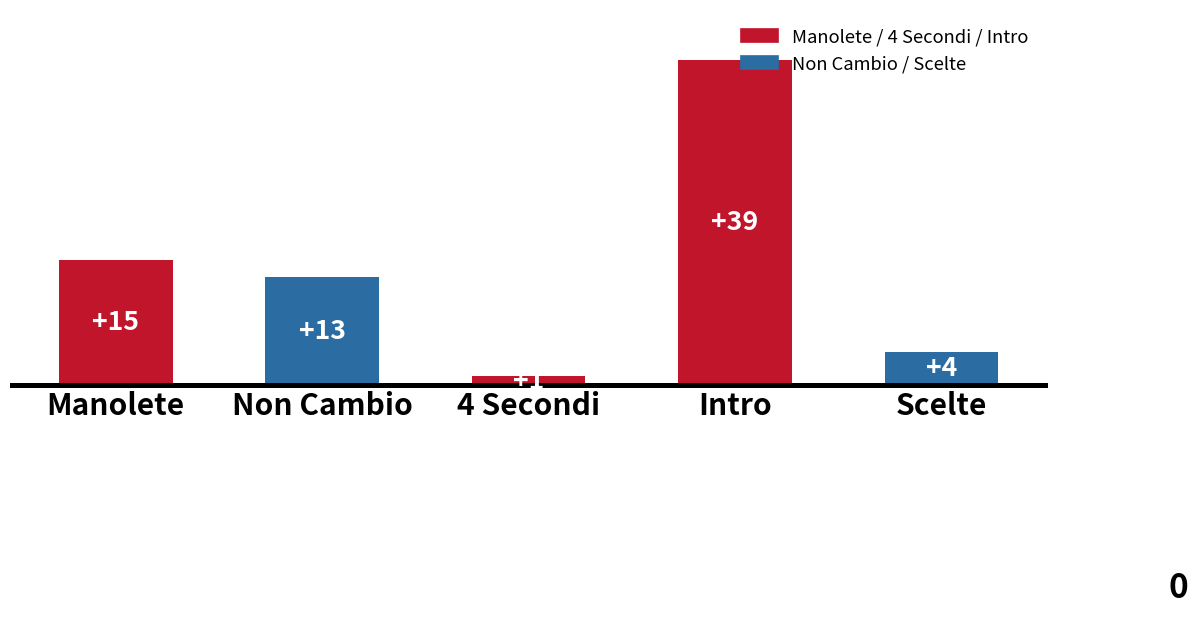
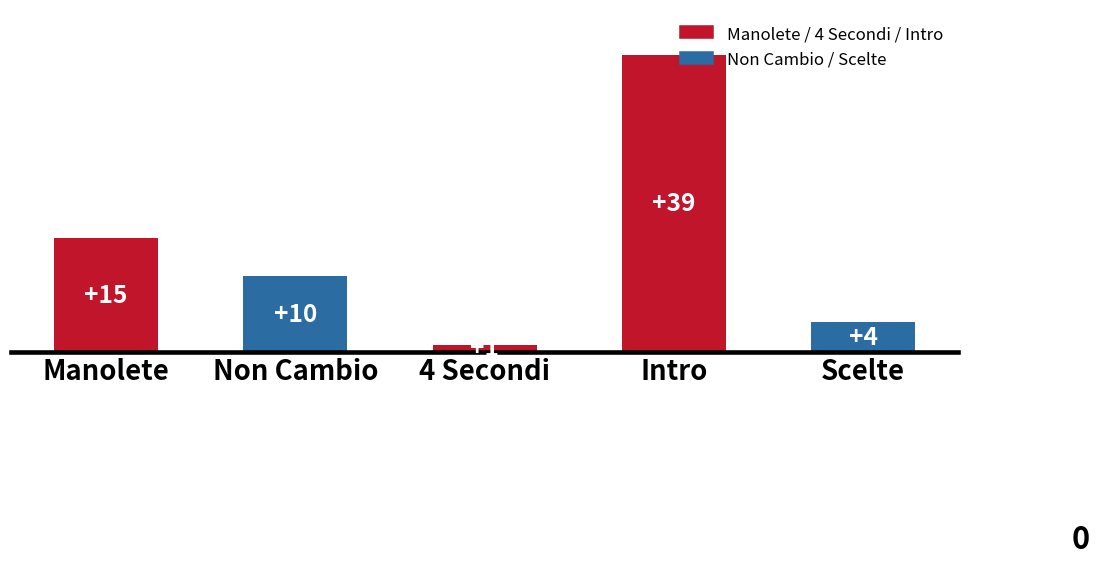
  {
    "Manolete": "+15",
-   "Non Cambio": "+13",
+   "Non Cambio": "+10",
    "Intro": "+39",
    "Scelte": "+4"
  }
